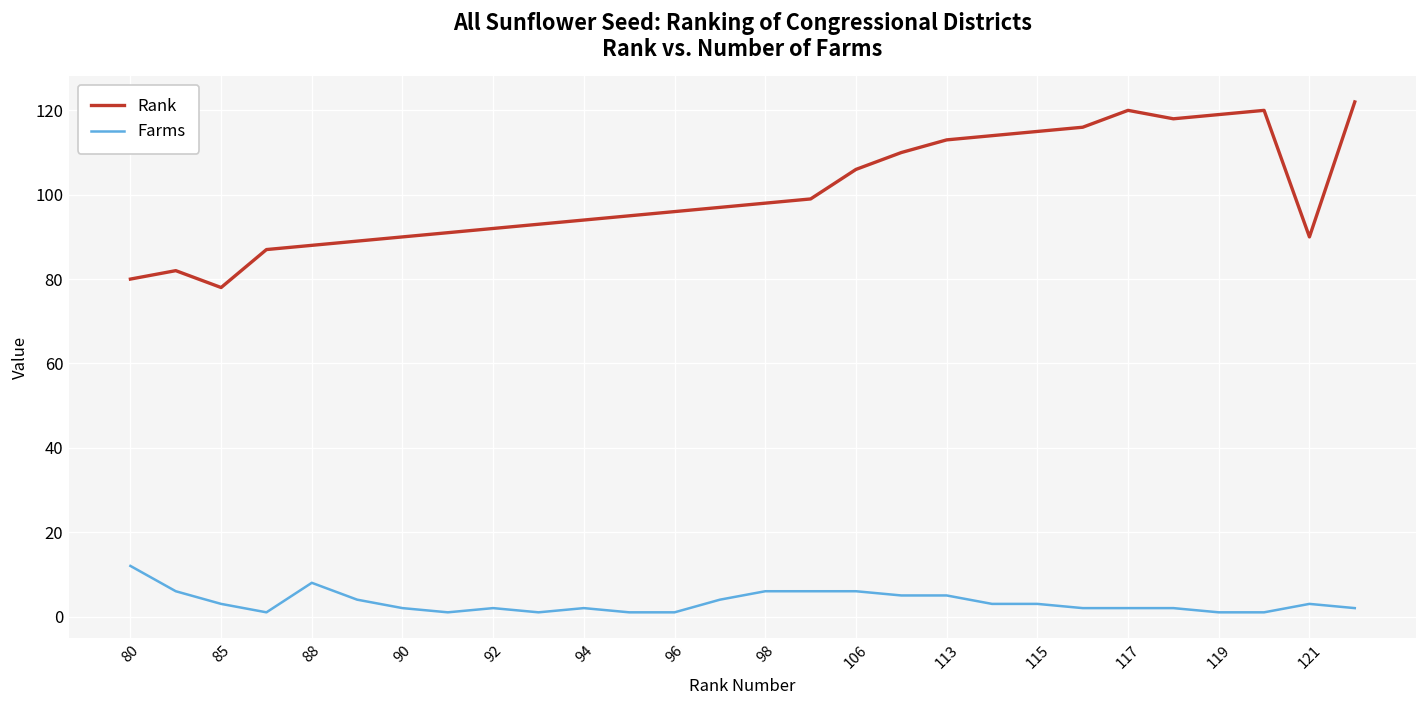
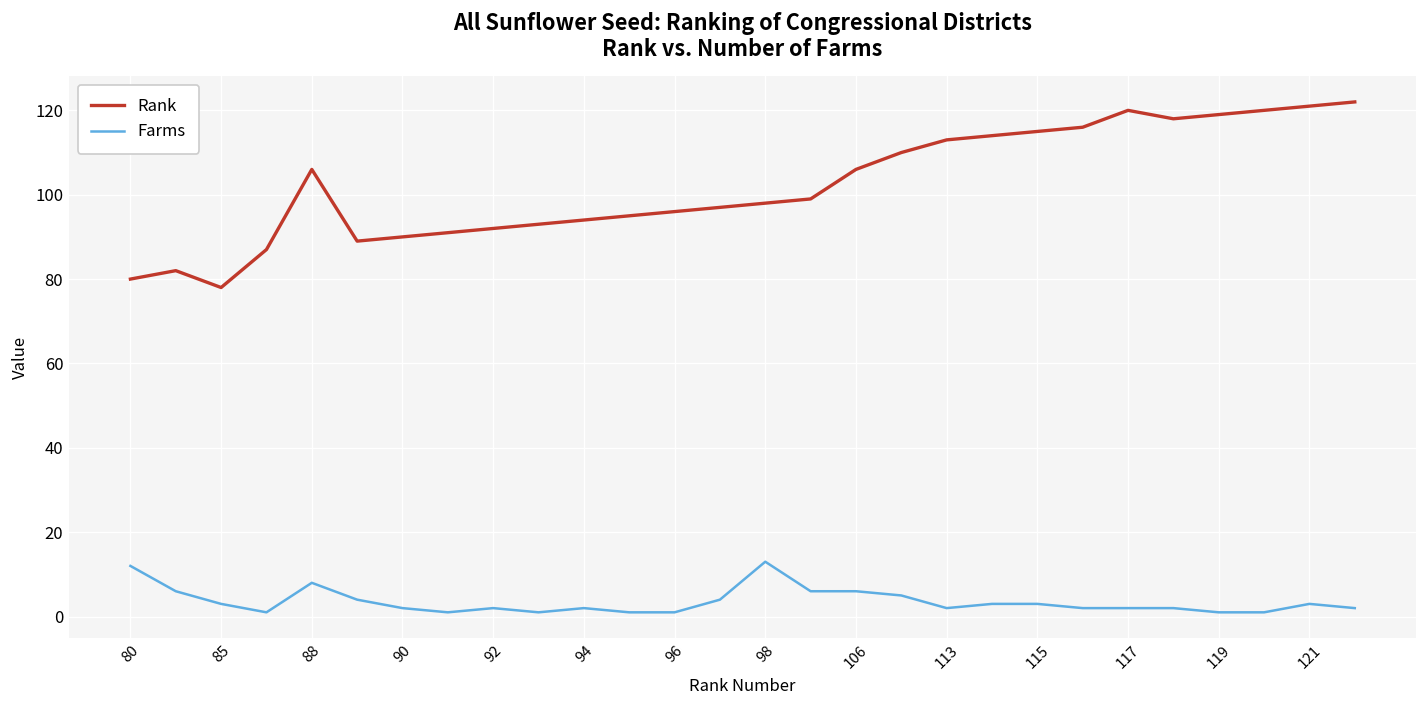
  {
    "Rank": {
      "80": 80,
      "85": 78,
-     "88": 88,
+     "88": 106,
      "90": 90,
      "92": 92,
      "94": 94,
      "96": 96,
      "98": 98,
      "106": 106,
      "113": 113,
      "115": 115,
      "117": 120,
      "119": 119,
-     "121": 90
+     "121": 121
    },
    "Farms": {
      "80": 12,
      "85": 3,
      "88": 8,
      "90": 2,
      "92": 2,
      "94": 2,
      "96": 1,
-     "98": 6,
+     "98": 13,
      "106": 6,
-     "113": 5,
+     "113": 2,
      "115": 3,
      "117": 2,
      "119": 1,
      "121": 3
    }
  }
